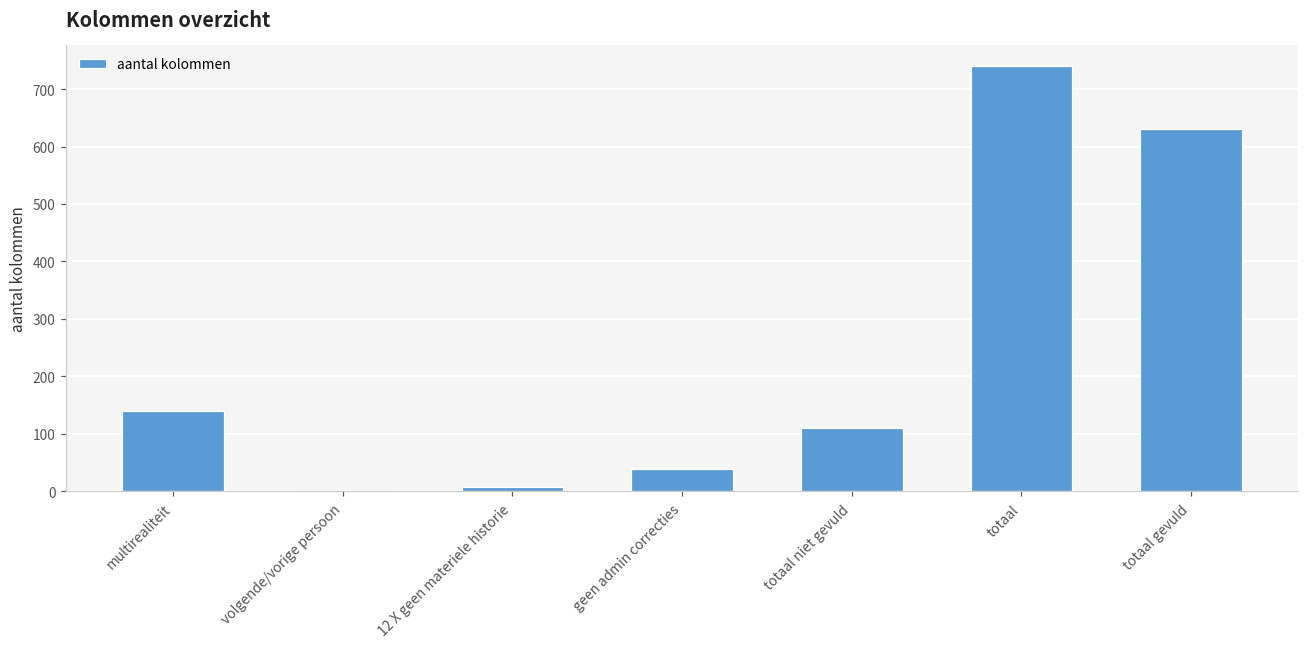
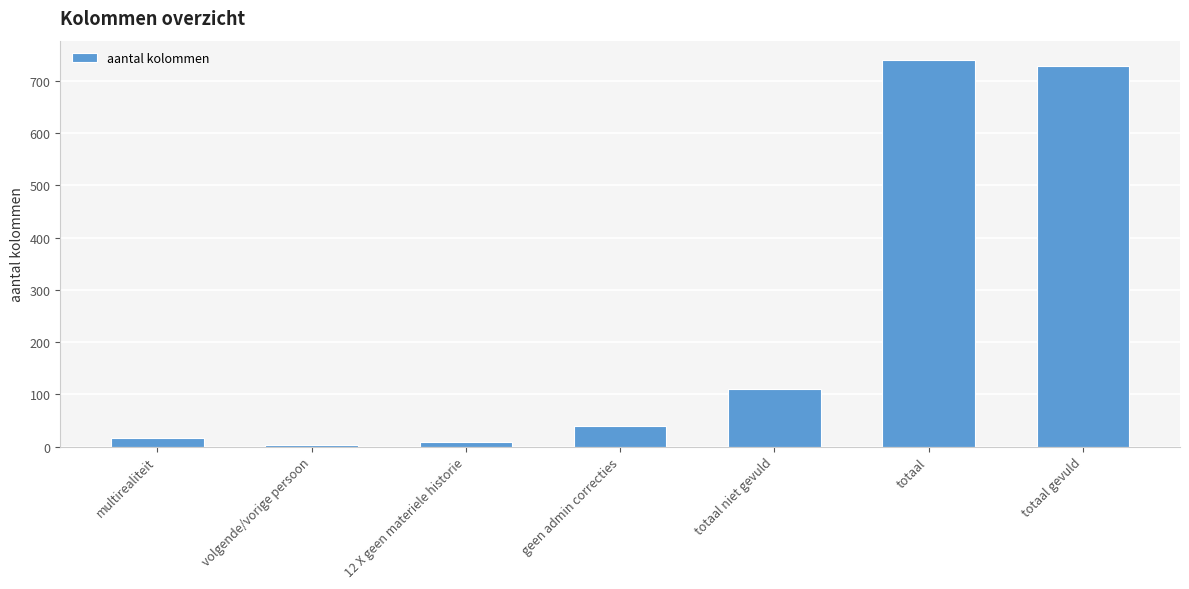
  {
-   "multirealiteit": 140,
+   "multirealiteit": 20,
    "12 X geen materiele historie": 10,
    "geen admin correcties": 40,
    "totaal niet gevuld": 110,
    "totaal": 740,
-   "totaal gevuld": 630
+   "totaal gevuld": 730
  }
